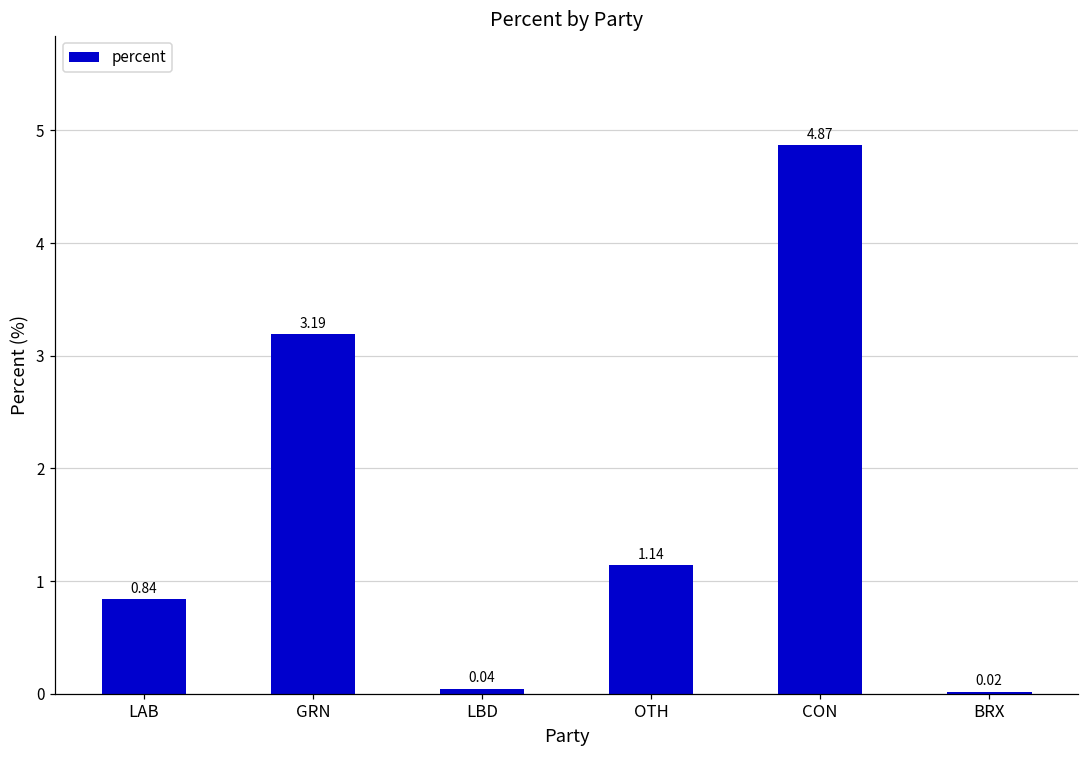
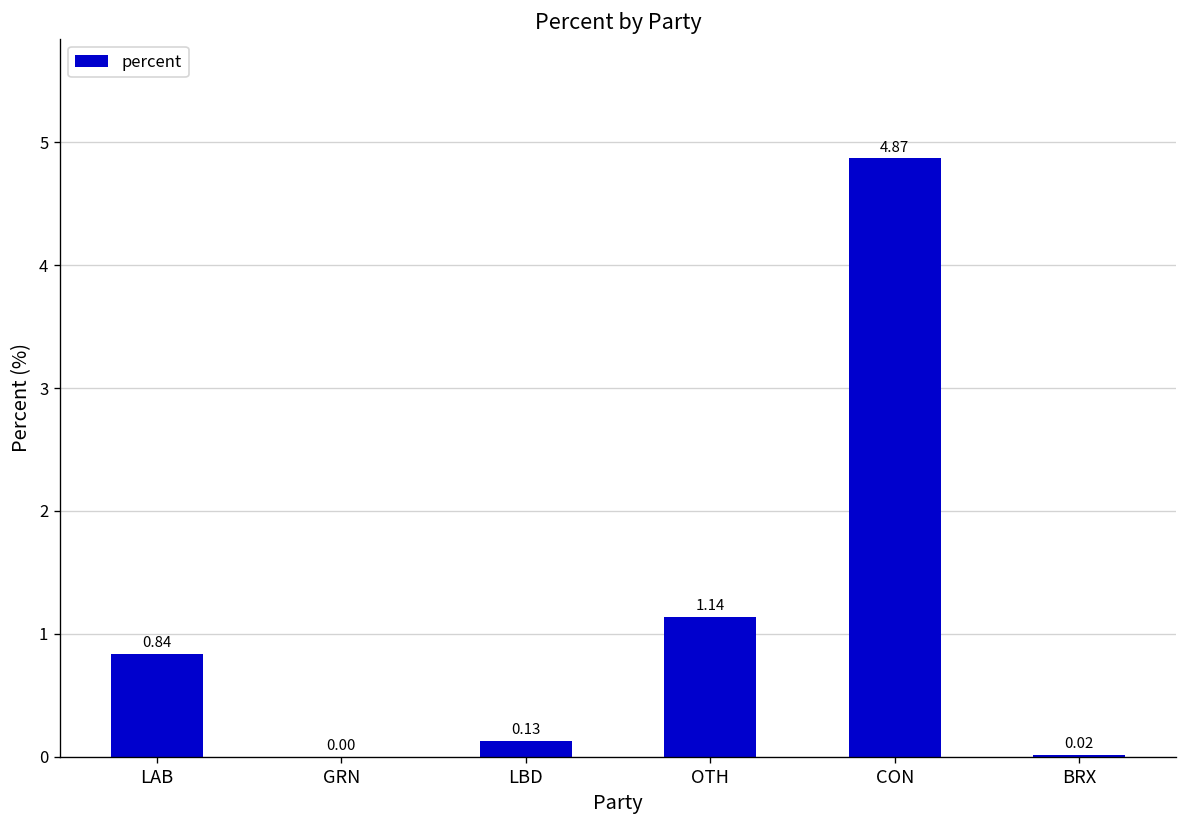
  {
    "LAB": 0.84,
-   "GRN": 3.19,
-   "LBD": 0.04,
+   "GRN": 0.00,
+   "LBD": 0.13,
    "OTH": 1.14,
    "CON": 4.87,
    "BRX": 0.02
  }
